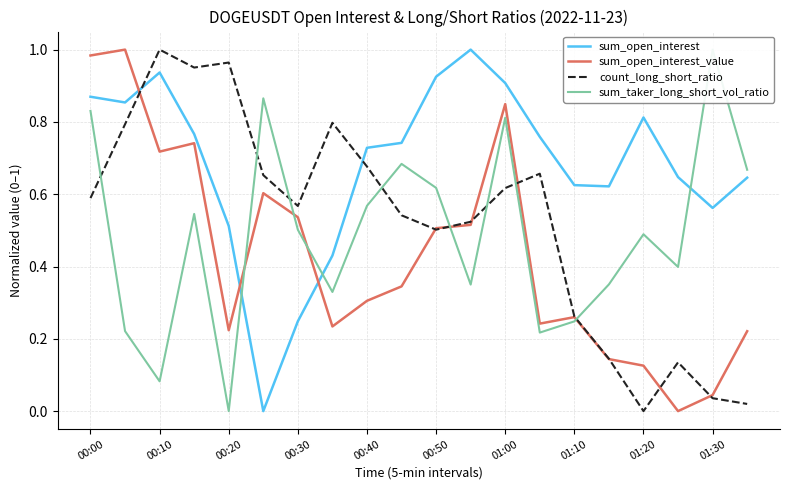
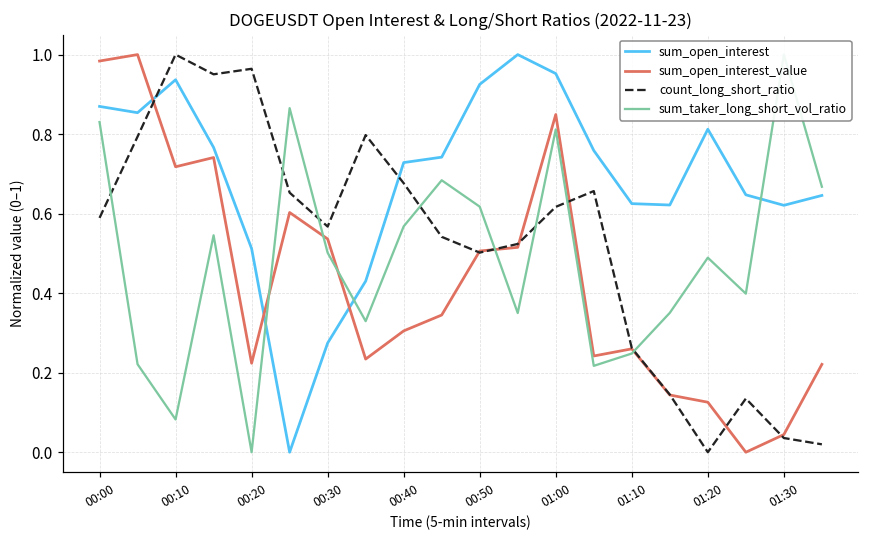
  {
    "sum_open_interest": {
      "00:00": 0.87,
      "00:10": 0.94,
      "00:20": 0.51,
-     "00:30": 0.25,
+     "00:30": 0.27,
      "00:40": 0.73,
      "00:50": 0.93,
-     "01:00": 0.91,
+     "01:00": 0.95,
      "01:10": 0.63,
      "01:20": 0.81,
-     "01:30": 0.56
+     "01:30": 0.62
    },
    "sum_open_interest_value": {
      "00:00": 0.98,
      "00:10": 0.72,
      "00:20": 0.22,
      "00:30": 0.54,
      "00:40": 0.31,
      "01:00": 0.85,
      "01:20": 0.13,
      "01:30": 0.04
    },
    "count_long_short_ratio": {
      "00:00": 0.59,
      "00:10": 1.00,
      "00:20": 0.96,
      "00:30": 0.57,
      "00:40": 0.68,
      "01:00": 0.62,
      "01:20": 0.00,
      "01:30": 0.04
    },
    "sum_taker_long_short_vol_ratio": {
      "00:00": 0.83,
      "00:10": 0.08,
      "00:20": 0.00,
      "00:30": 0.50,
      "00:40": 0.57,
      "00:50": 0.62,
      "01:00": 0.81,
      "01:10": 0.25,
      "01:20": 0.49
    }
  }
